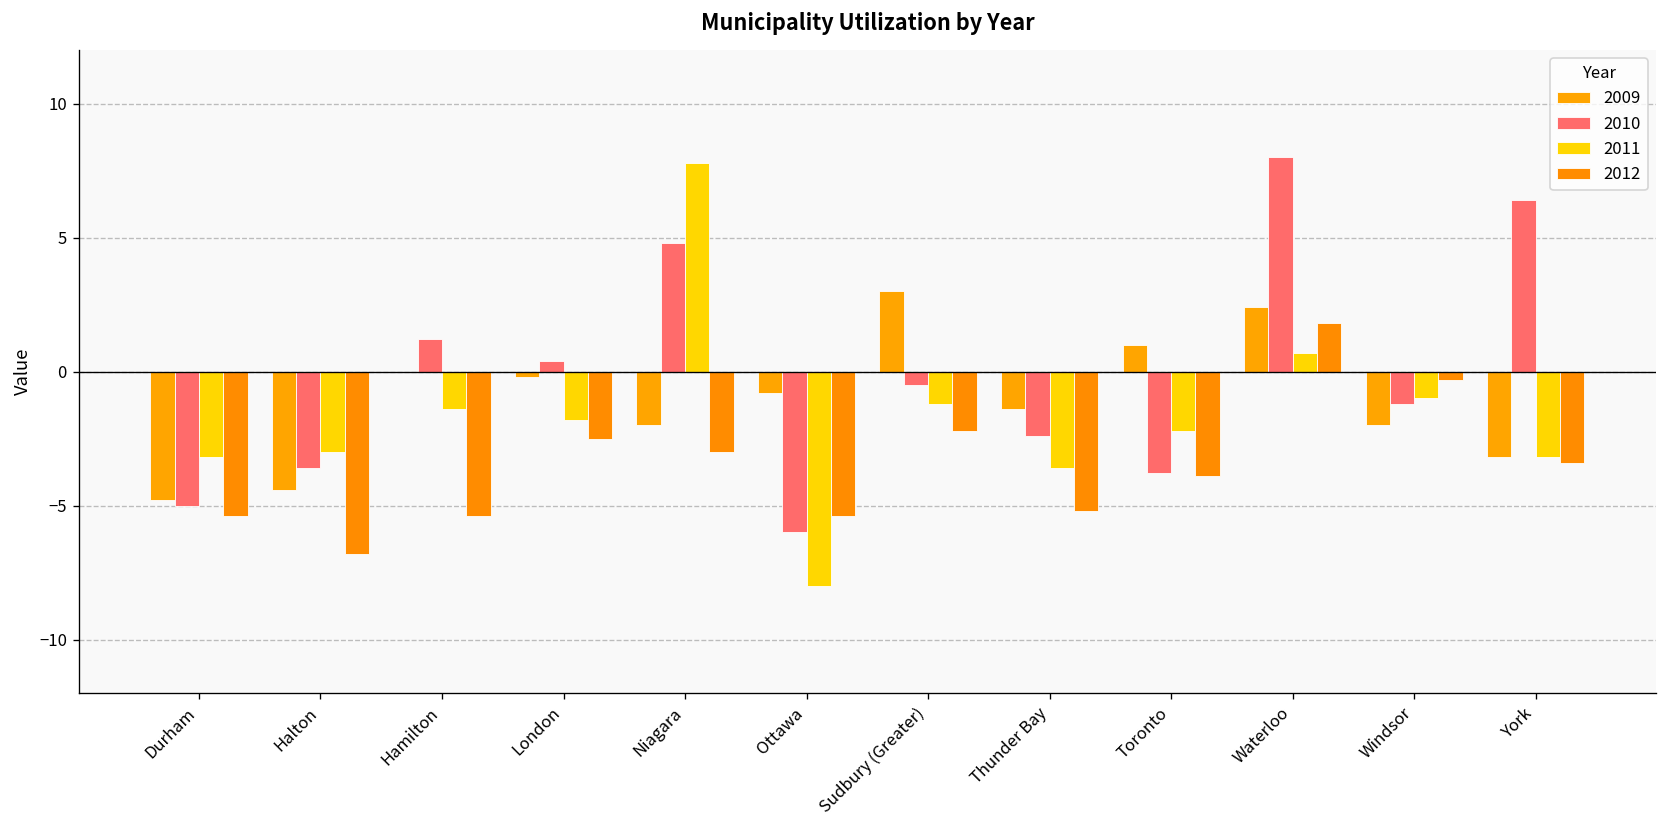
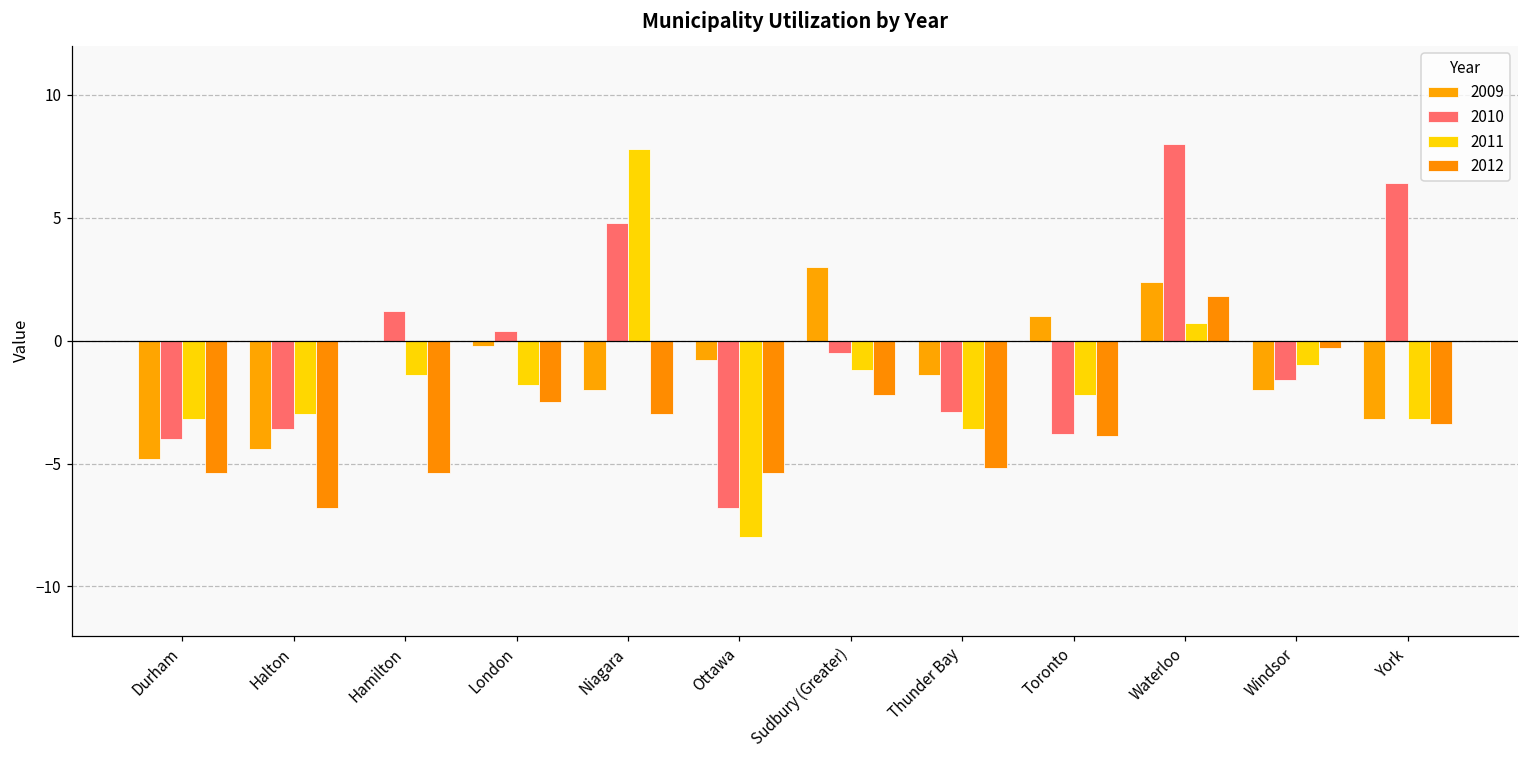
  {
    "2010": {
-     "Durham": -5,
+     "Durham": -4,
      "Halton": -3.6,
      "Hamilton": 1.2,
      "London": 0.4,
      "Niagara": 4.8,
-     "Ottawa": -6.0,
+     "Ottawa": -6.8,
      "Sudbury (Greater)": -0.5,
-     "Thunder Bay": -2.4,
+     "Thunder Bay": -2.9,
      "Toronto": -3.8,
      "Waterloo": 8.0,
-     "Windsor": -1.2,
+     "Windsor": -1.6,
      "York": 6.4
    }
  }
